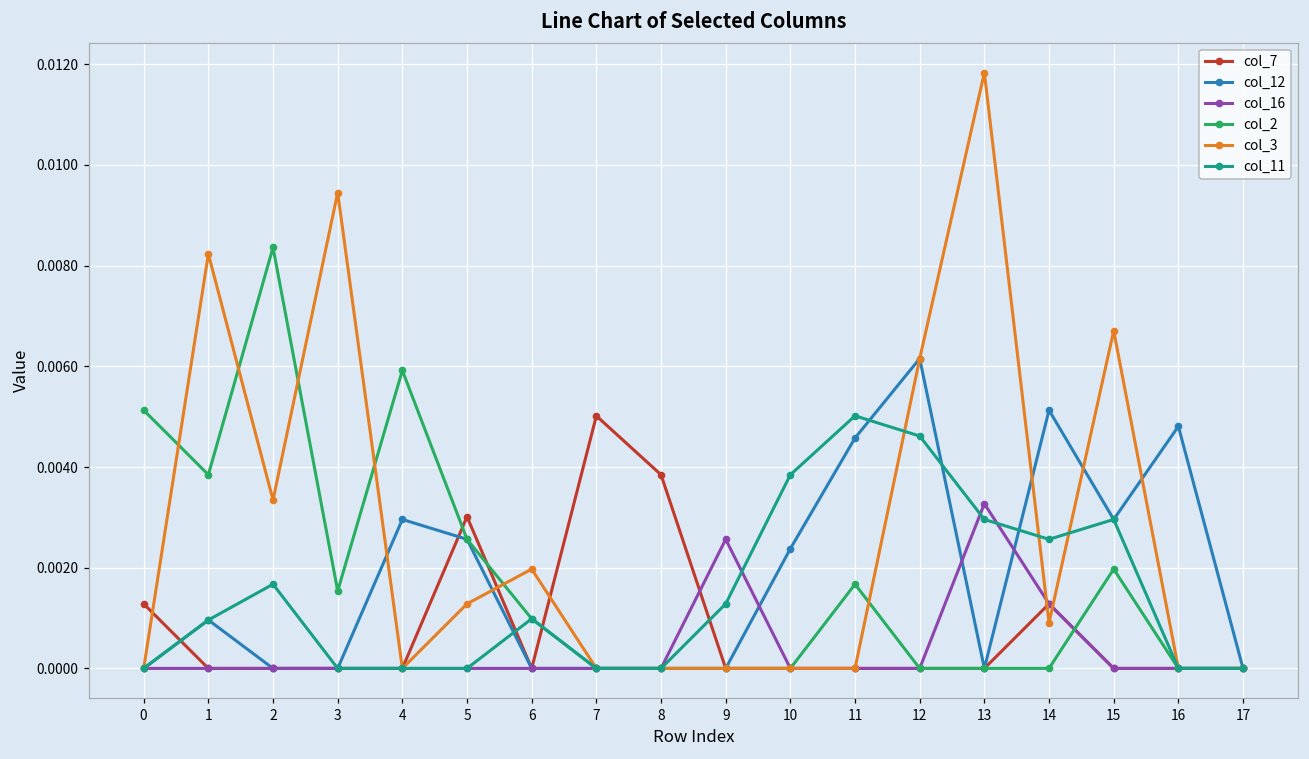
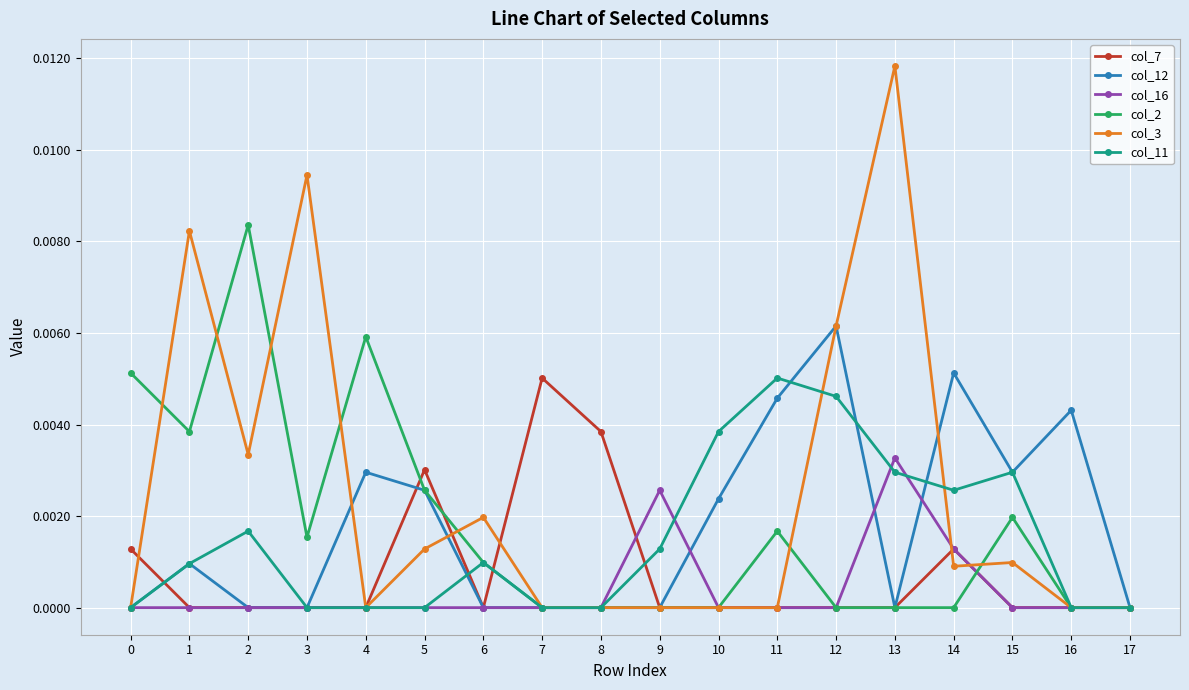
  {
    "col_7": {
      "0": 0.0013,
      "5": 0.0030,
      "7": 0.0050,
      "8": 0.0038
    },
    "col_12": {
      "4": 0.0030,
      "10": 0.0024,
      "11": 0.0046,
      "14": 0.0051,
-     "16": 0.0048
+     "16": 0.0043
    },
    "col_16": {
      "9": 0.0026,
      "13": 0.0033
    },
    "col_3": {
      "1": 0.0082,
      "2": 0.0033,
      "3": 0.0095,
      "5": 0.0013,
      "6": 0.0020,
      "13": 0.0118,
      "14": 0.0009,
-     "15": 0.0067
+     "15": 0.0010
    }
  }
